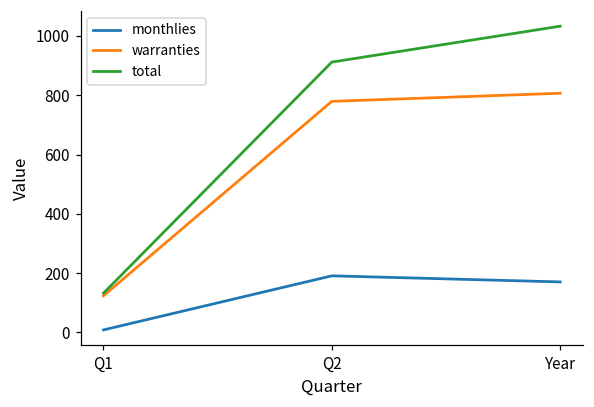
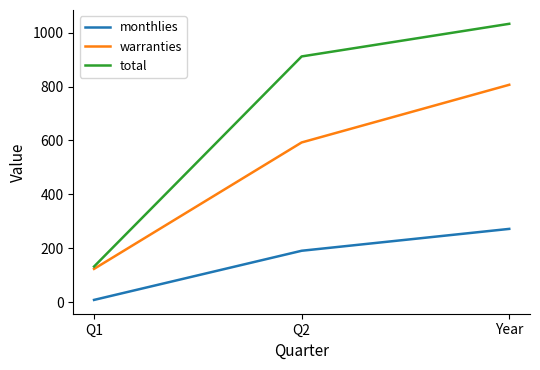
  {
    "monthlies": {
      "Q1": 10,
      "Q2": 190,
-     "Year": 170
+     "Year": 270
    },
    "warranties": {
-     "Q2": 780,
+     "Q2": 590,
      "Year": 810
    },
    "total": {
      "Q2": 910,
      "Year": 1030
    }
  }
